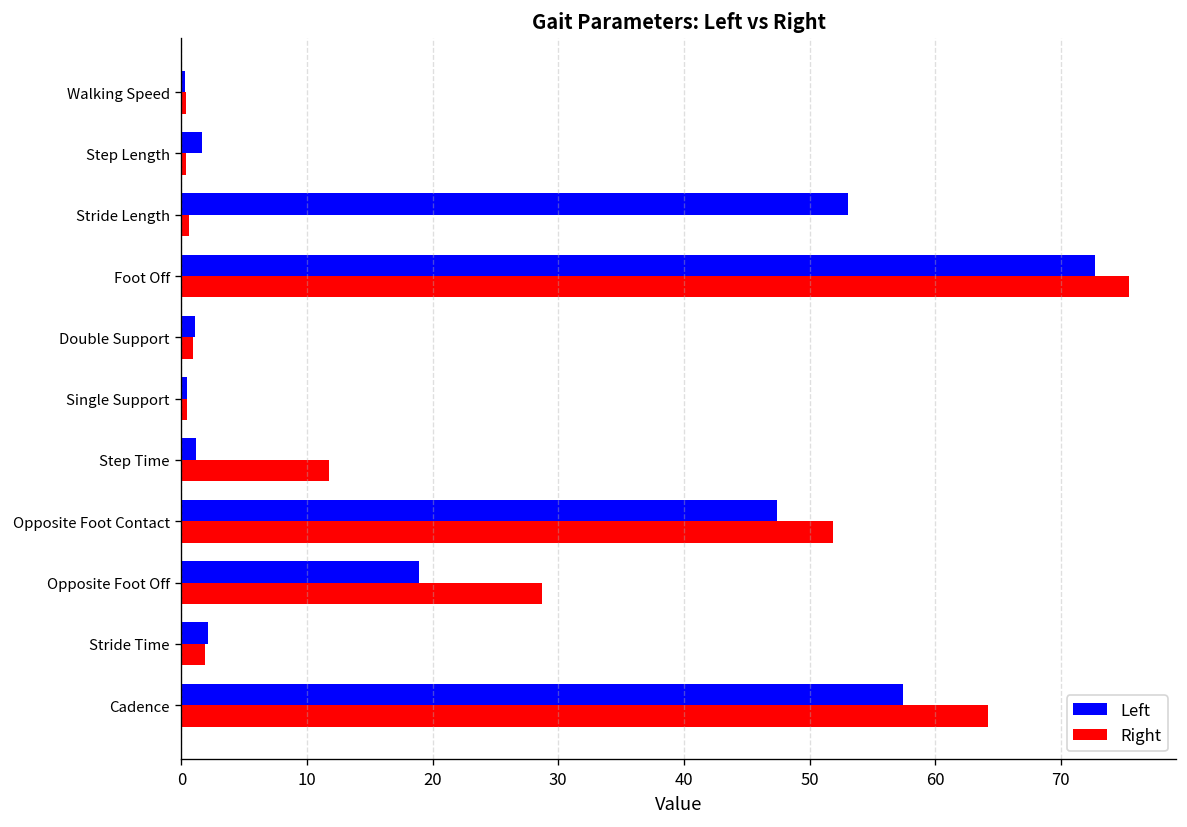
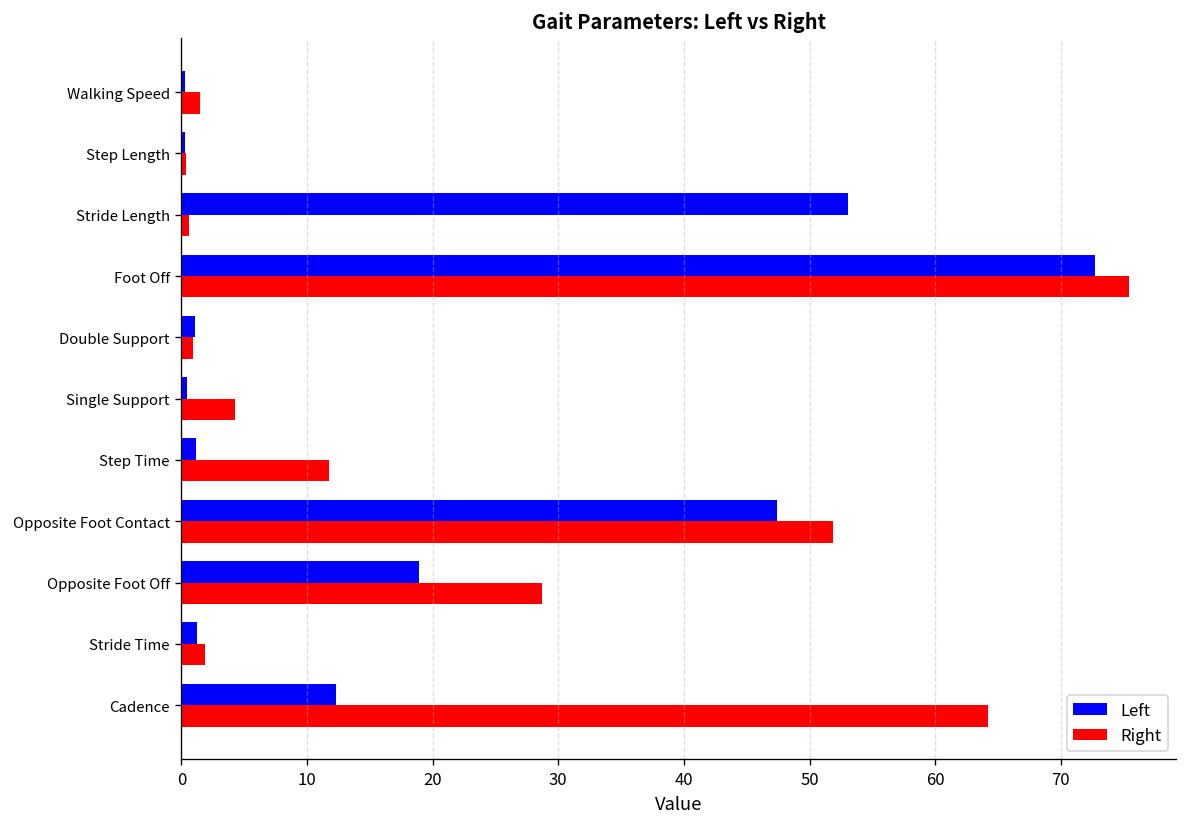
  {
    "Left": {
      "Walking Speed": 0.3,
-     "Step Length": 1.7,
+     "Step Length": 0.3,
      "Stride Length": 53.1,
      "Foot Off": 72.7,
      "Double Support": 1.1,
      "Single Support": 0.5,
      "Step Time": 1.2,
      "Opposite Foot Contact": 47.4,
      "Opposite Foot Off": 19.0,
-     "Stride Time": 2.1,
-     "Cadence": 57.4
+     "Stride Time": 1.3,
+     "Cadence": 12.3
    },
    "Right": {
-     "Walking Speed": 0.3,
+     "Walking Speed": 1.5,
      "Step Length": 0.3,
      "Stride Length": 0.6,
      "Foot Off": 75.4,
      "Double Support": 1.0,
-     "Single Support": 0.5,
+     "Single Support": 4.3,
      "Step Time": 11.7,
      "Opposite Foot Contact": 51.9,
      "Opposite Foot Off": 28.7,
      "Stride Time": 1.9,
      "Cadence": 64.2
    }
  }
